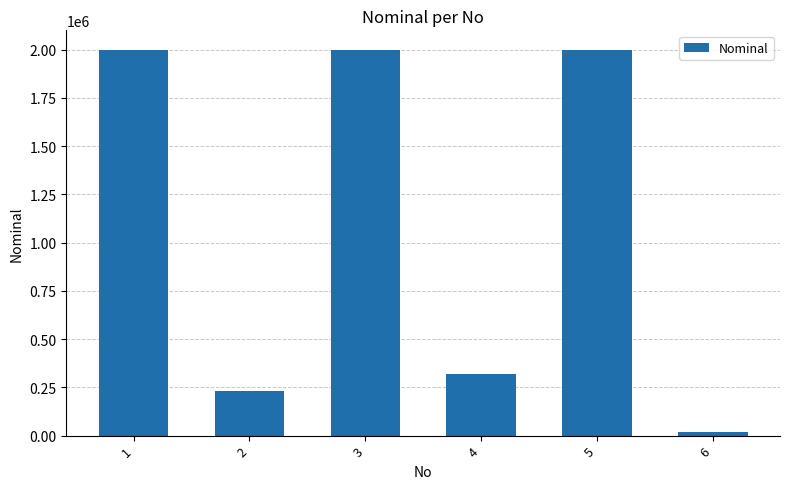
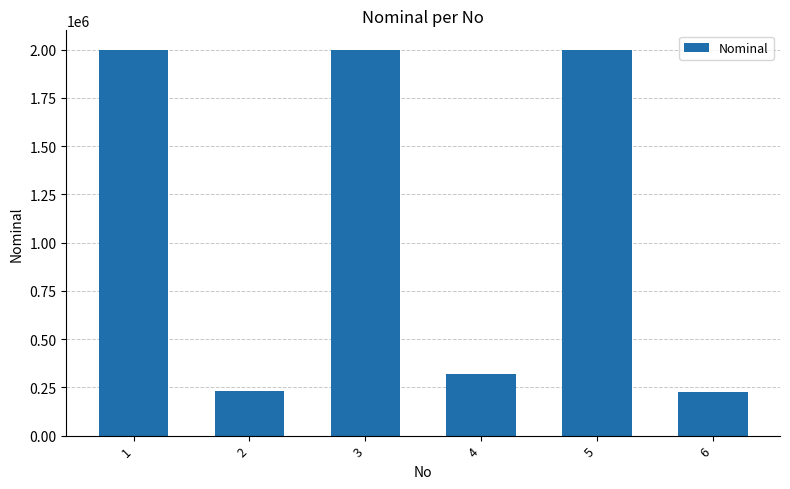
  {
    "1": 2000000,
    "2": 230000,
    "3": 2000000,
    "4": 320000,
    "5": 2000000,
-   "6": 20000
+   "6": 220000
  }
